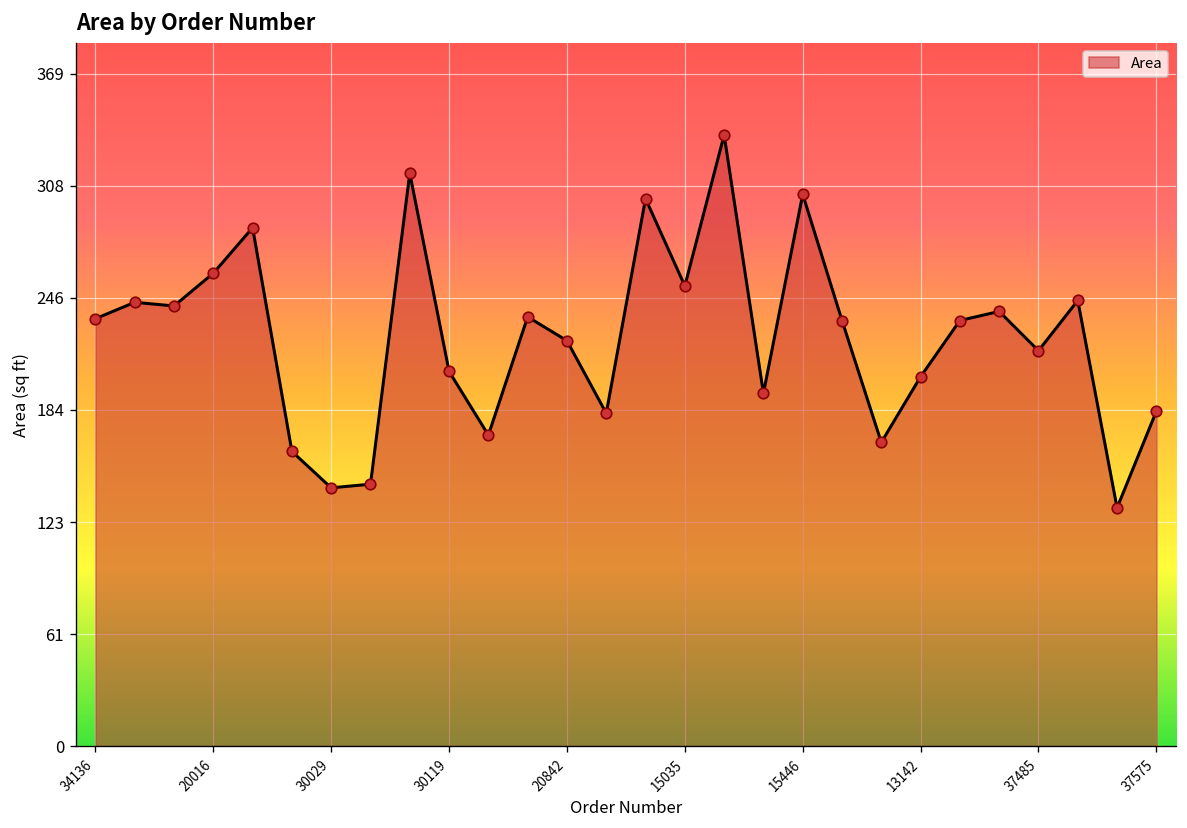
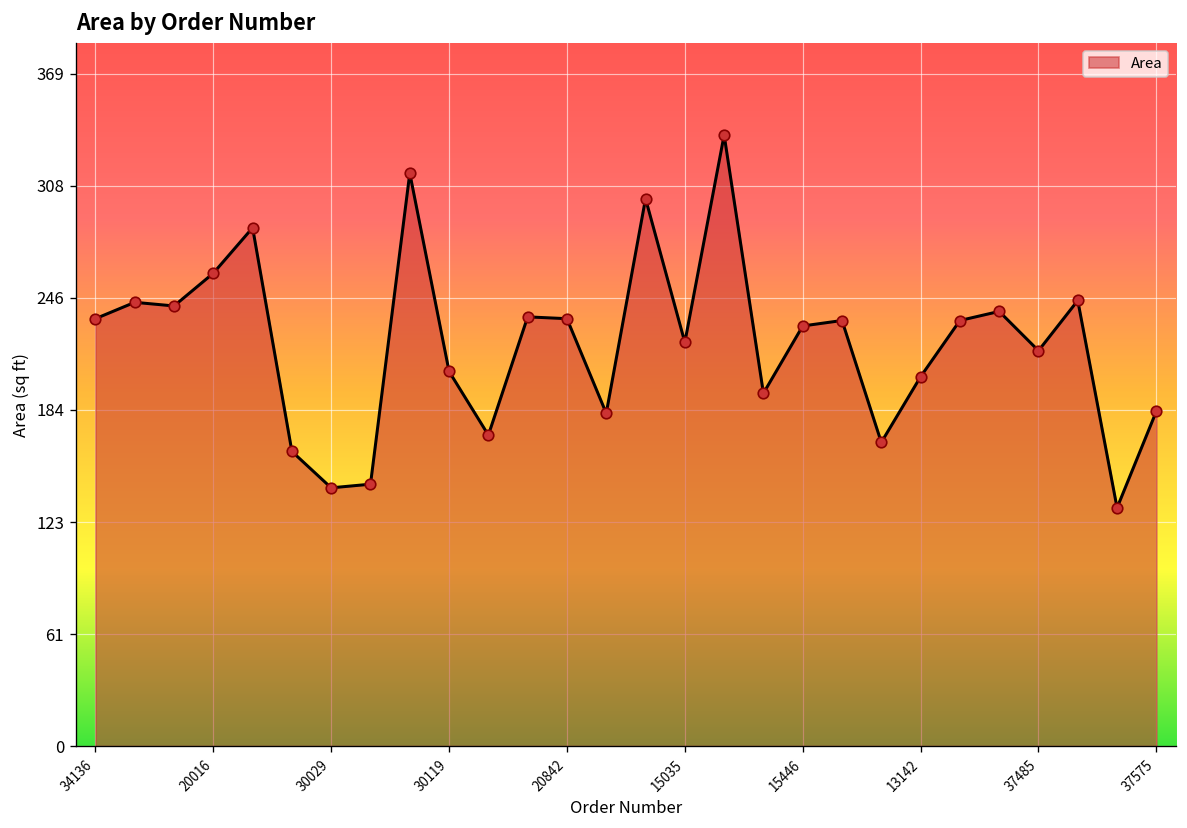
  {
    "34136": 235,
    "20016": 260,
    "30029": 142,
    "30119": 206,
-   "20842": 223,
-   "15035": 253,
-   "15446": 303,
+   "20842": 235,
+   "15035": 222,
+   "15446": 231,
    "13142": 203,
    "37485": 217,
    "37575": 184
  }
